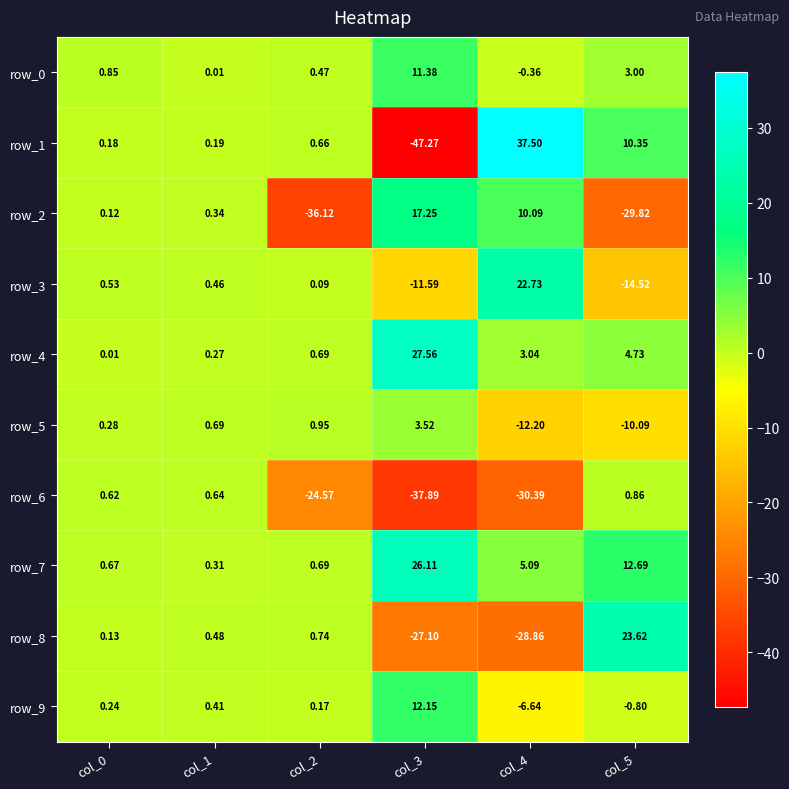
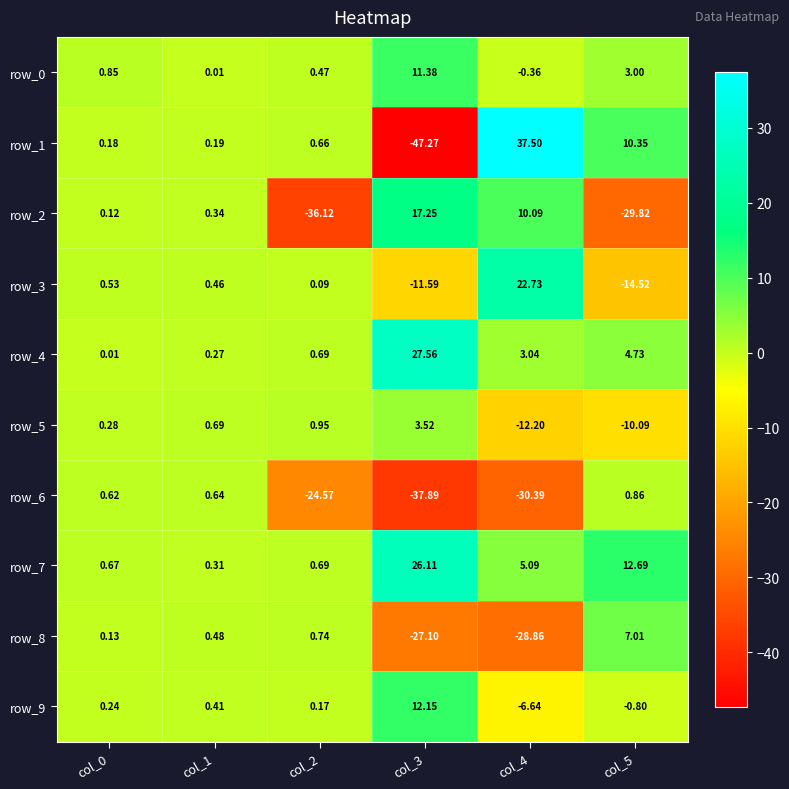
  {
    "row_0": {
      "col_0": 0.85,
      "col_1": 0.01,
      "col_2": 0.47,
      "col_3": 11.38,
      "col_4": -0.36,
      "col_5": 3.00
    },
    "row_1": {
      "col_0": 0.18,
      "col_1": 0.19,
      "col_2": 0.66,
      "col_3": -47.27,
      "col_4": 37.50,
      "col_5": 10.35
    },
    "row_2": {
      "col_0": 0.12,
      "col_1": 0.34,
      "col_2": -36.12,
      "col_3": 17.25,
      "col_4": 10.09,
      "col_5": -29.82
    },
    "row_3": {
      "col_0": 0.53,
      "col_1": 0.46,
      "col_2": 0.09,
      "col_3": -11.59,
      "col_4": 22.73,
      "col_5": -14.52
    },
    "row_4": {
      "col_0": 0.01,
      "col_1": 0.27,
      "col_2": 0.69,
      "col_3": 27.56,
      "col_4": 3.04,
      "col_5": 4.73
    },
    "row_5": {
      "col_0": 0.28,
      "col_1": 0.69,
      "col_2": 0.95,
      "col_3": 3.52,
      "col_4": -12.20,
      "col_5": -10.09
    },
    "row_6": {
      "col_0": 0.62,
      "col_1": 0.64,
      "col_2": -24.57,
      "col_3": -37.89,
      "col_4": -30.39,
      "col_5": 0.86
    },
    "row_7": {
      "col_0": 0.67,
      "col_1": 0.31,
      "col_2": 0.69,
      "col_3": 26.11,
      "col_4": 5.09,
      "col_5": 12.69
    },
    "row_8": {
      "col_0": 0.13,
      "col_1": 0.48,
      "col_2": 0.74,
      "col_3": -27.10,
      "col_4": -28.86,
-     "col_5": 23.62
+     "col_5": 7.01
    },
    "row_9": {
      "col_0": 0.24,
      "col_1": 0.41,
      "col_2": 0.17,
      "col_3": 12.15,
      "col_4": -6.64,
      "col_5": -0.80
    }
  }
